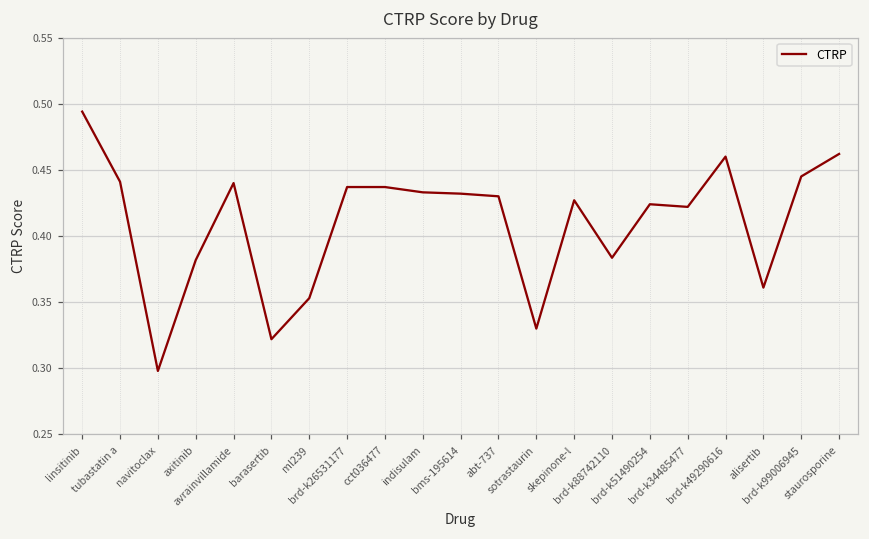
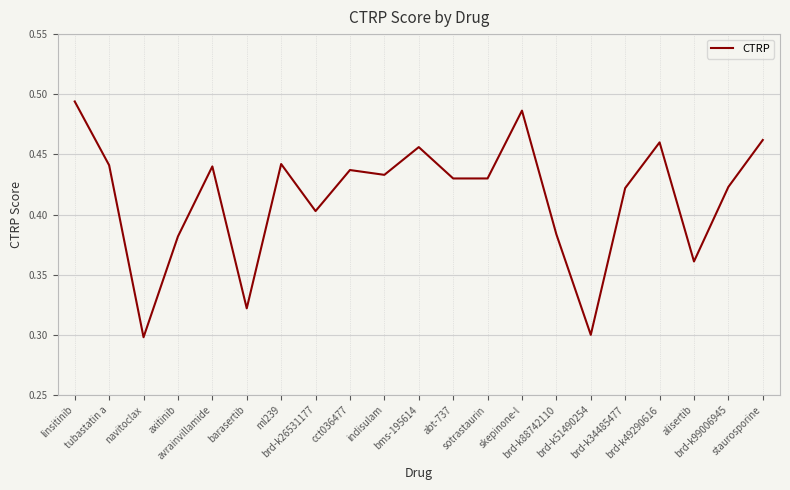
  {
    "linsitinib": 0.494,
    "tubastatin a": 0.441,
    "navitoclax": 0.298,
    "axitinib": 0.382,
    "avrainvillamide": 0.440,
    "barasertib": 0.322,
-   "ml239": 0.353,
-   "brd-k26531177": 0.437,
+   "ml239": 0.442,
+   "brd-k26531177": 0.403,
    "cct036477": 0.437,
    "indisulam": 0.433,
-   "bms-195614": 0.432,
+   "bms-195614": 0.456,
    "abt-737": 0.430,
-   "sotrastaurin": 0.33,
-   "skepinone-l": 0.427,
+   "sotrastaurin": 0.43,
+   "skepinone-l": 0.486,
    "brd-k88742110": 0.384,
-   "brd-k51490254": 0.424,
+   "brd-k51490254": 0.300,
    "brd-k34485477": 0.422,
    "brd-k49290616": 0.460,
    "alisertib": 0.361,
-   "brd-k99006945": 0.445,
+   "brd-k99006945": 0.423,
    "staurosporine": 0.462
  }
